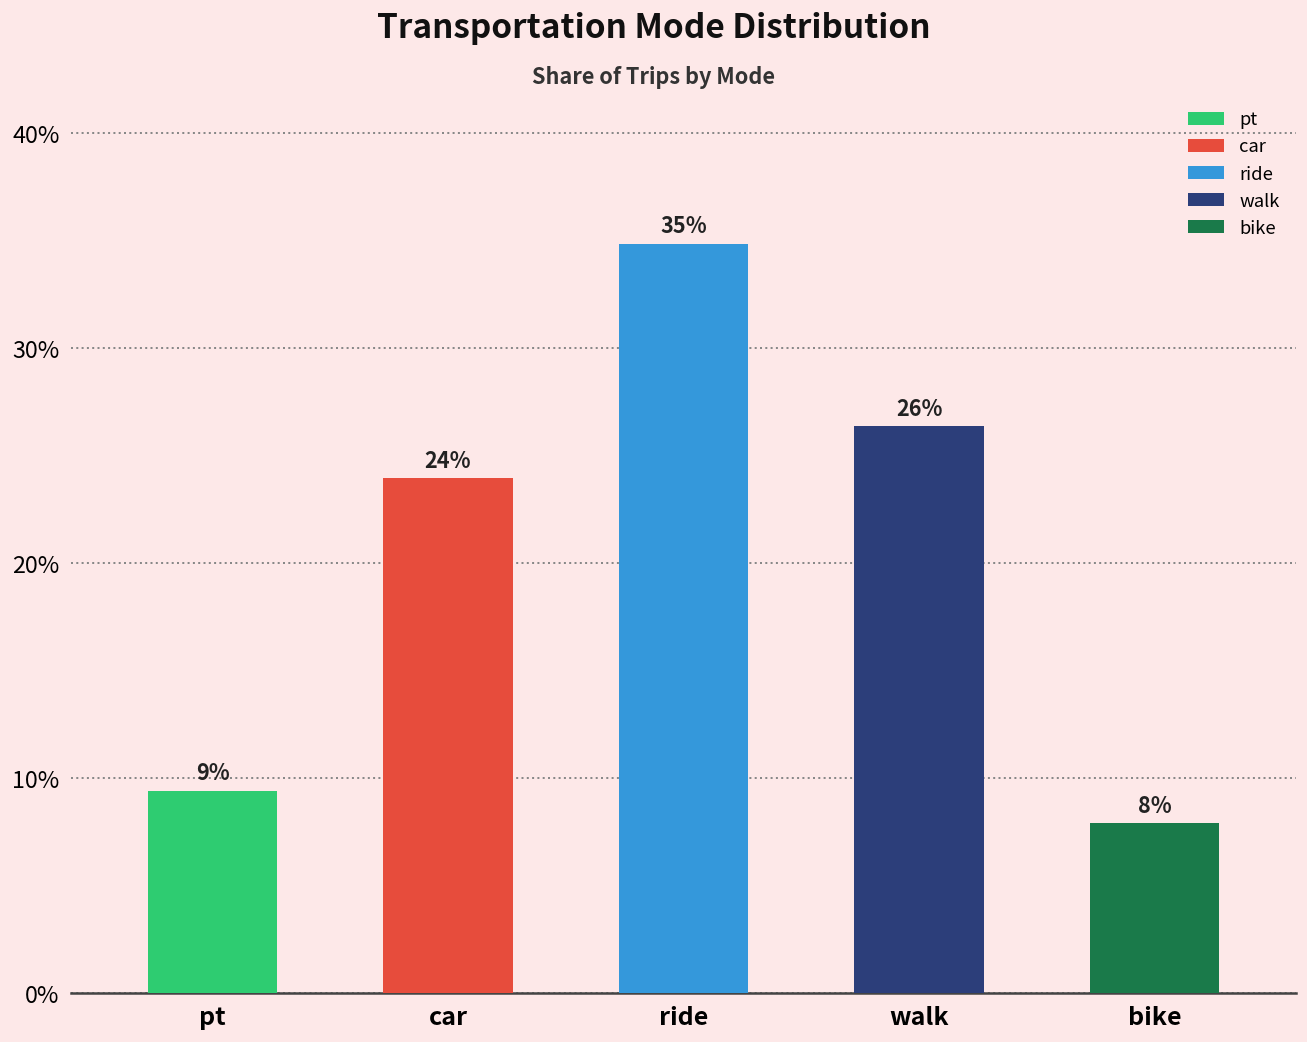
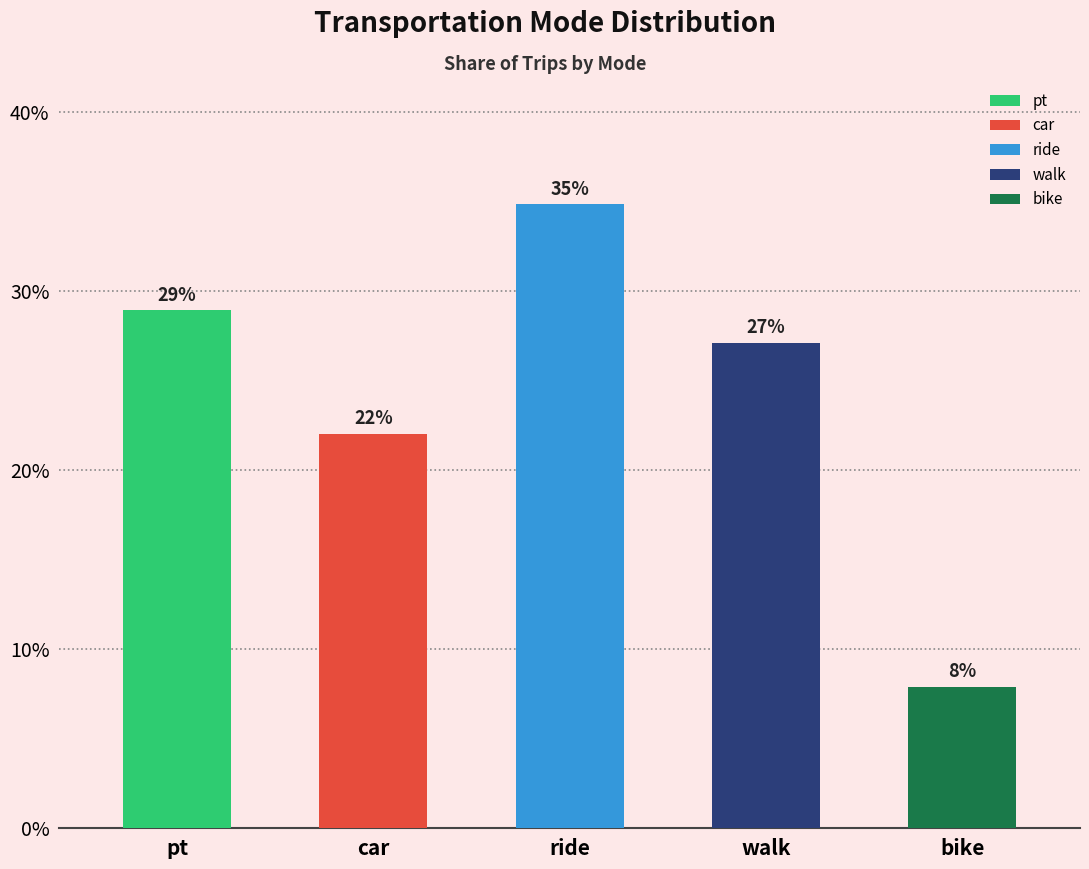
  {
-   "pt": "9%",
-   "car": "24%",
+   "pt": "29%",
+   "car": "22%",
    "ride": "35%",
-   "walk": "26%",
+   "walk": "27%",
    "bike": "8%"
  }
